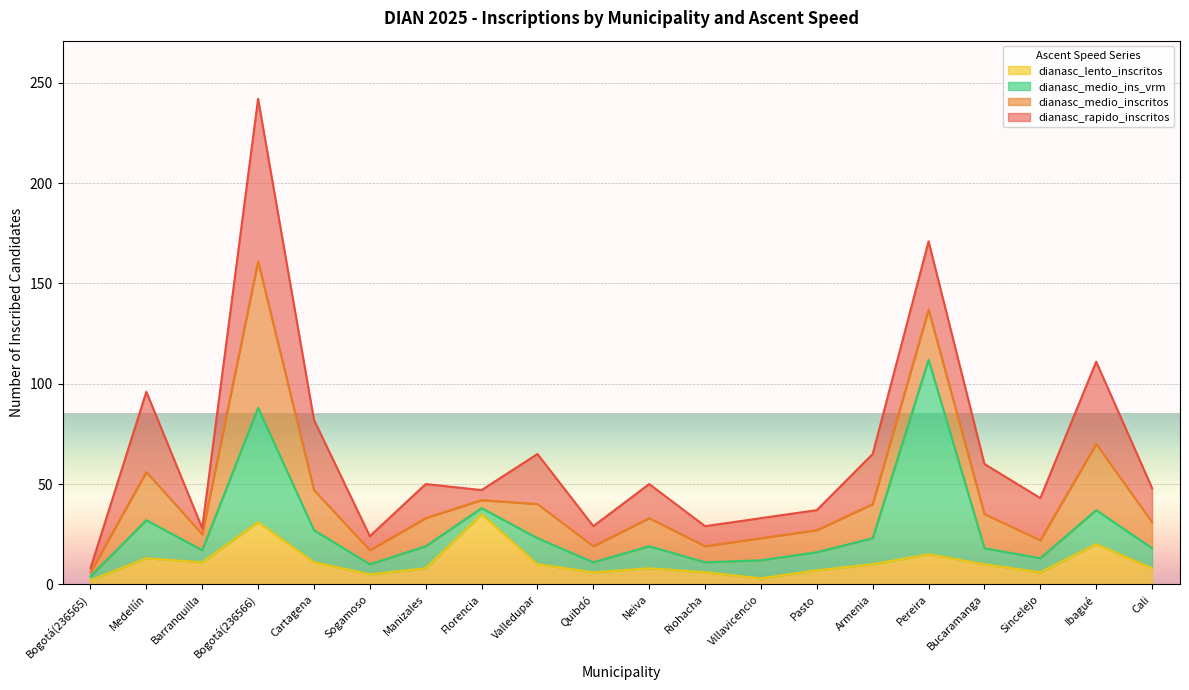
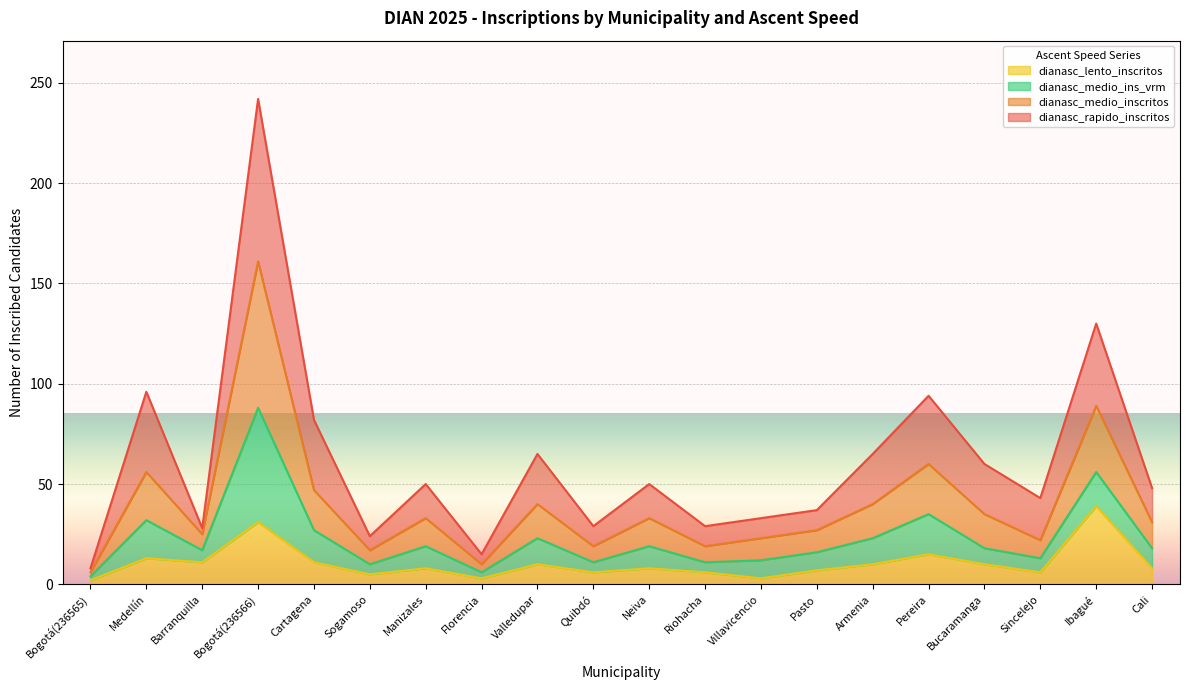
  {
    "dianasc_lento_inscritos": {
      "Bogotá(236565)": 2,
      "Medellín": 13,
      "Barranquilla": 11,
      "Bogotá(236566)": 31,
      "Cartagena": 11,
      "Sogamoso": 5,
      "Manizales": 8,
-     "Florencia": 35,
+     "Florencia": 3,
      "Valledupar": 10,
      "Quibdó": 6,
      "Neiva": 8,
      "Riohacha": 6,
      "Villavicencio": 3,
      "Pasto": 7,
      "Armenia": 10,
      "Pereira": 15,
      "Bucaramanga": 10,
      "Sincelejo": 6,
-     "Ibagué": 20,
+     "Ibagué": 39,
      "Cali": 8
    },
    "dianasc_medio_ins_vrm": {
      "Bogotá(236565)": 2,
      "Medellín": 19,
      "Barranquilla": 6,
      "Bogotá(236566)": 57,
      "Cartagena": 16,
      "Sogamoso": 5,
      "Manizales": 11,
      "Florencia": 3,
      "Valledupar": 13,
      "Quibdó": 5,
      "Neiva": 11,
      "Riohacha": 5,
      "Villavicencio": 9,
      "Pasto": 9,
      "Armenia": 13,
-     "Pereira": 97,
+     "Pereira": 20,
      "Bucaramanga": 8,
      "Sincelejo": 7,
      "Ibagué": 17,
      "Cali": 10
    }
  }
